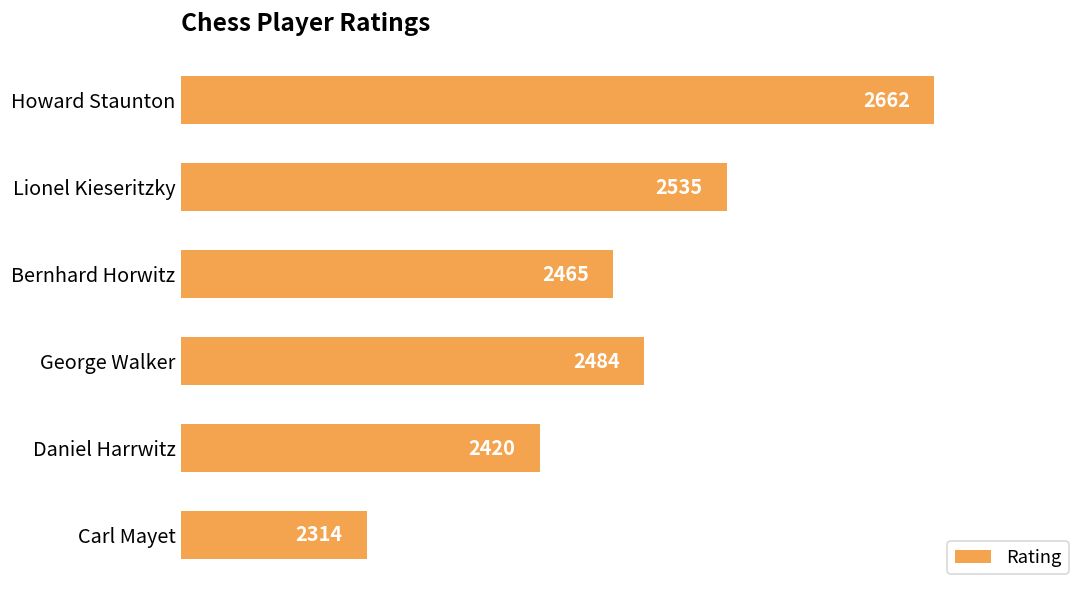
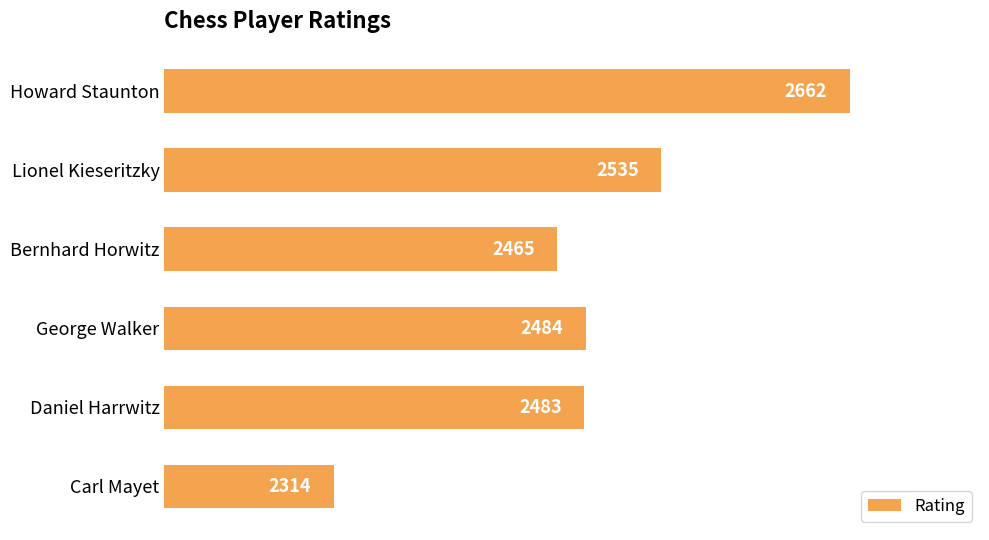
  {
    "Howard Staunton": 2662,
    "Lionel Kieseritzky": 2535,
    "Bernhard Horwitz": 2465,
    "George Walker": 2484,
-   "Daniel Harrwitz": 2420,
+   "Daniel Harrwitz": 2483,
    "Carl Mayet": 2314
  }
